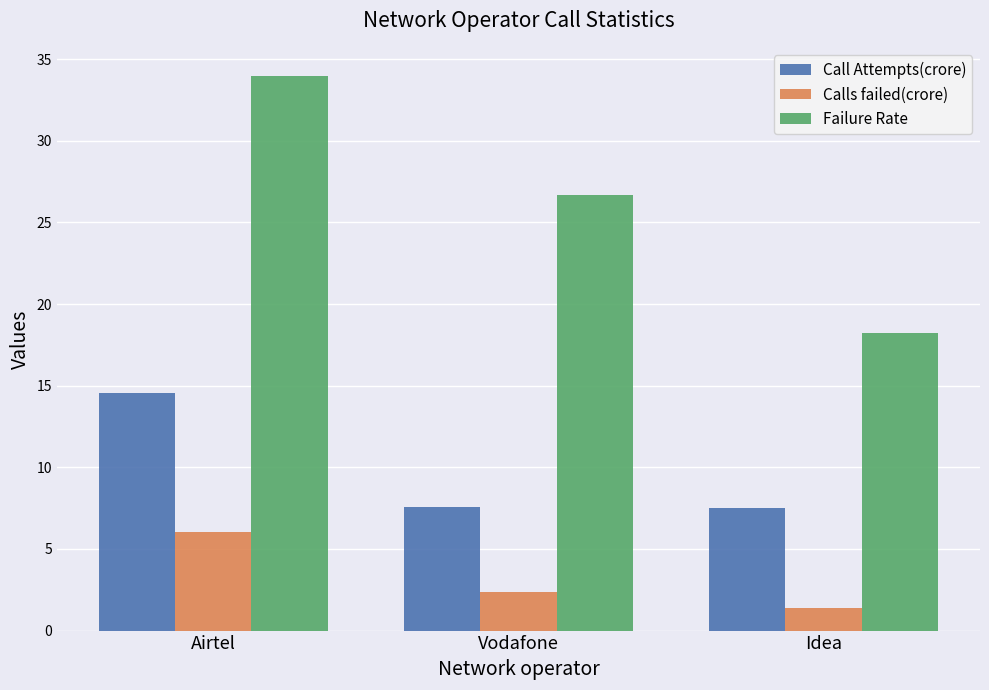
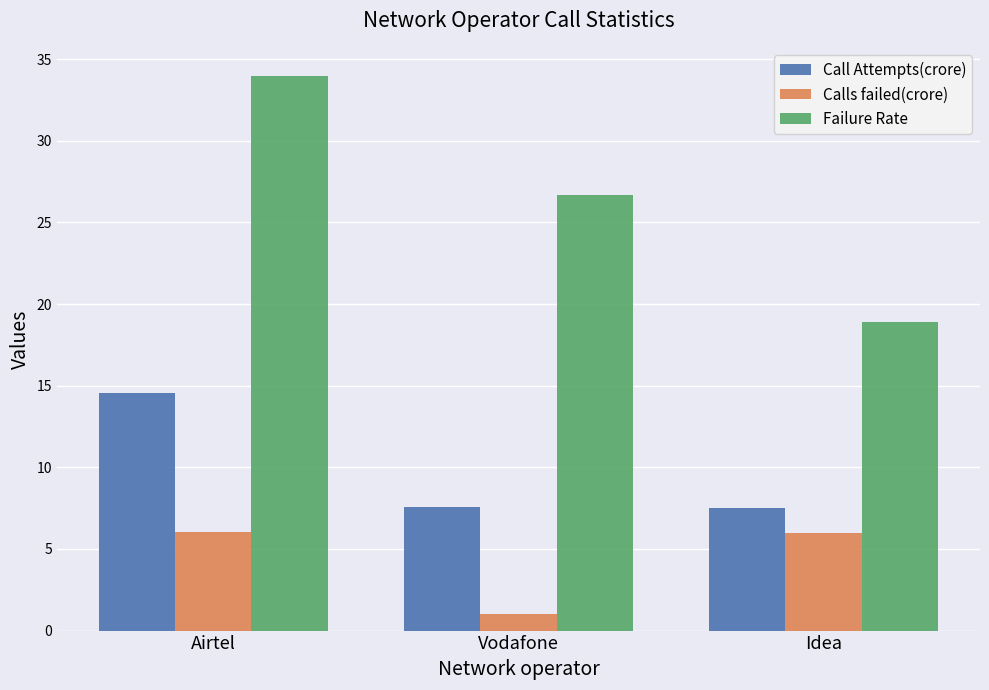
  {
    "Call Attempts(crore)": {
      "Airtel": 14.6,
      "Vodafone": 7.6,
      "Idea": 7.5
    },
    "Calls failed(crore)": {
      "Airtel": 6.0,
-     "Vodafone": 2.3,
-     "Idea": 1.4
+     "Vodafone": 1.0,
+     "Idea": 6.0
    },
    "Failure Rate": {
      "Airtel": 34.0,
      "Vodafone": 26.7,
-     "Idea": 18.2
+     "Idea": 18.9
    }
  }
